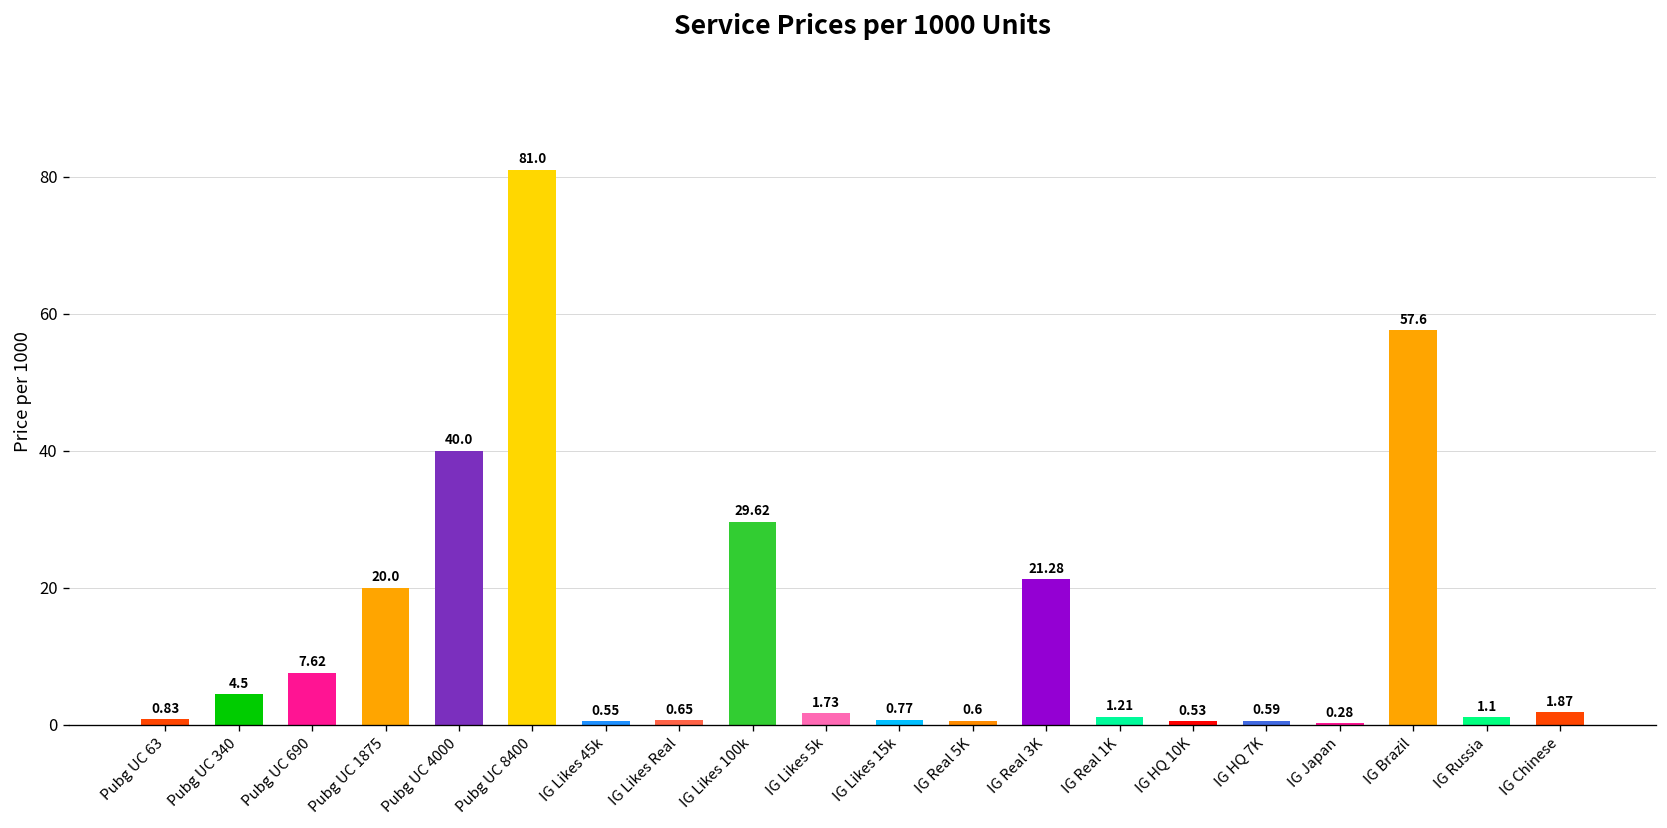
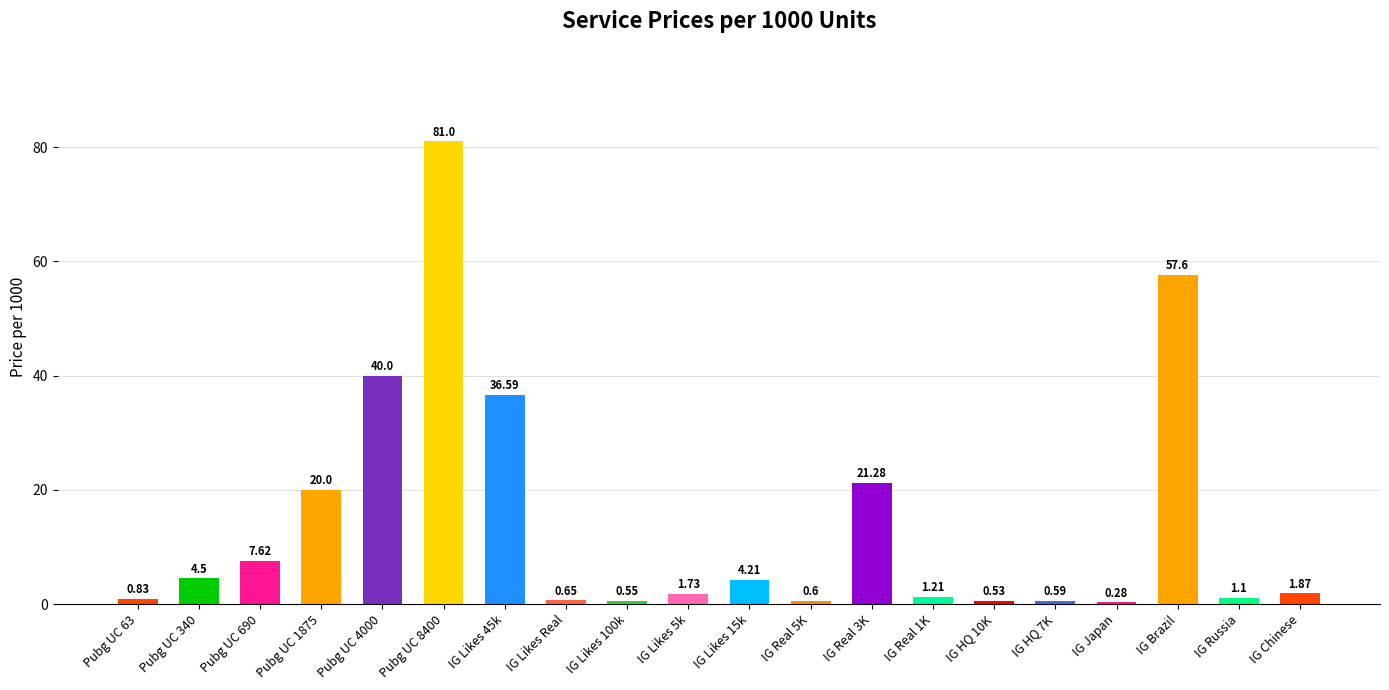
  {
    "Pubg UC 63": 0.83,
    "Pubg UC 340": 4.5,
    "Pubg UC 690": 7.62,
    "Pubg UC 1875": 20.0,
    "Pubg UC 4000": 40.0,
    "Pubg UC 8400": 81.0,
-   "IG Likes 45k": 0.55,
+   "IG Likes 45k": 36.59,
    "IG Likes Real": 0.65,
-   "IG Likes 100k": 29.62,
+   "IG Likes 100k": 0.55,
    "IG Likes 5k": 1.73,
-   "IG Likes 15k": 0.77,
+   "IG Likes 15k": 4.21,
    "IG Real 5K": 0.6,
    "IG Real 3K": 21.28,
    "IG Real 1K": 1.21,
    "IG HQ 10K": 0.53,
    "IG HQ 7K": 0.59,
    "IG Japan": 0.28,
    "IG Brazil": 57.6,
    "IG Russia": 1.1,
    "IG Chinese": 1.87
  }
